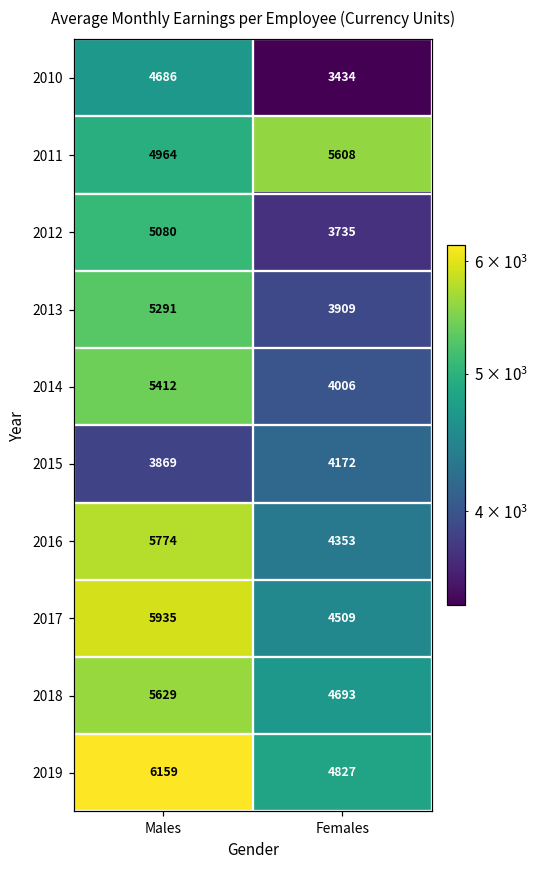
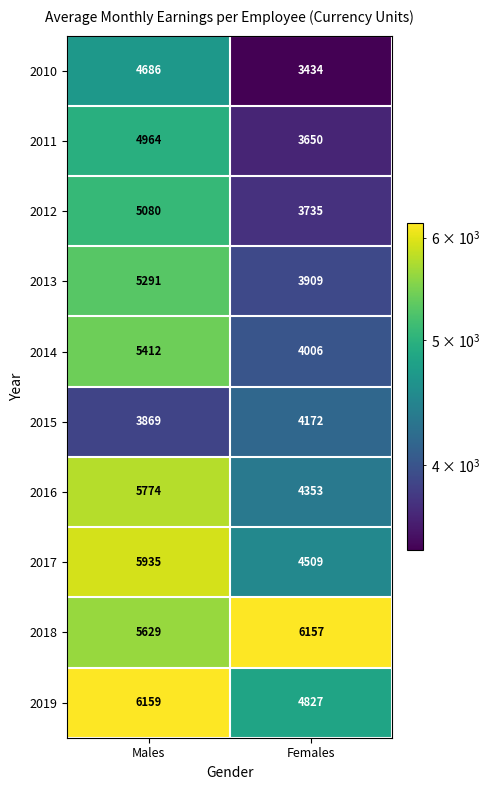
  {
    "2010": {
      "Males": 4686,
      "Females": 3434
    },
    "2011": {
      "Males": 4964,
-     "Females": 5608
+     "Females": 3650
    },
    "2012": {
      "Males": 5080,
      "Females": 3735
    },
    "2013": {
      "Males": 5291,
      "Females": 3909
    },
    "2014": {
      "Males": 5412,
      "Females": 4006
    },
    "2015": {
      "Males": 3869,
      "Females": 4172
    },
    "2016": {
      "Males": 5774,
      "Females": 4353
    },
    "2017": {
      "Males": 5935,
      "Females": 4509
    },
    "2018": {
      "Males": 5629,
-     "Females": 4693
+     "Females": 6157
    },
    "2019": {
      "Males": 6159,
      "Females": 4827
    }
  }
